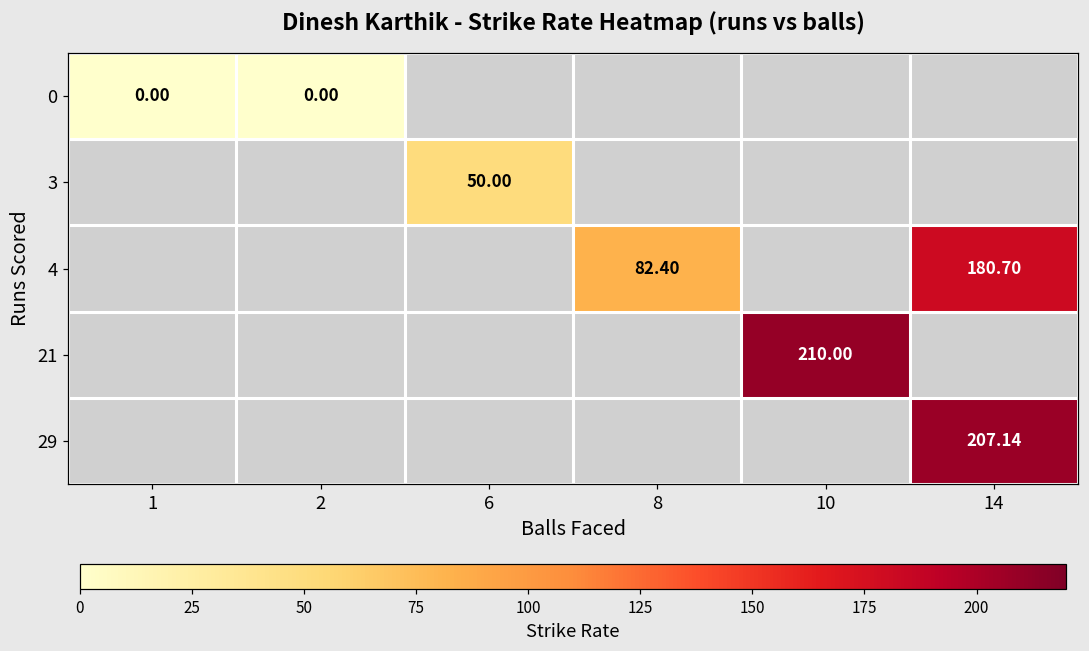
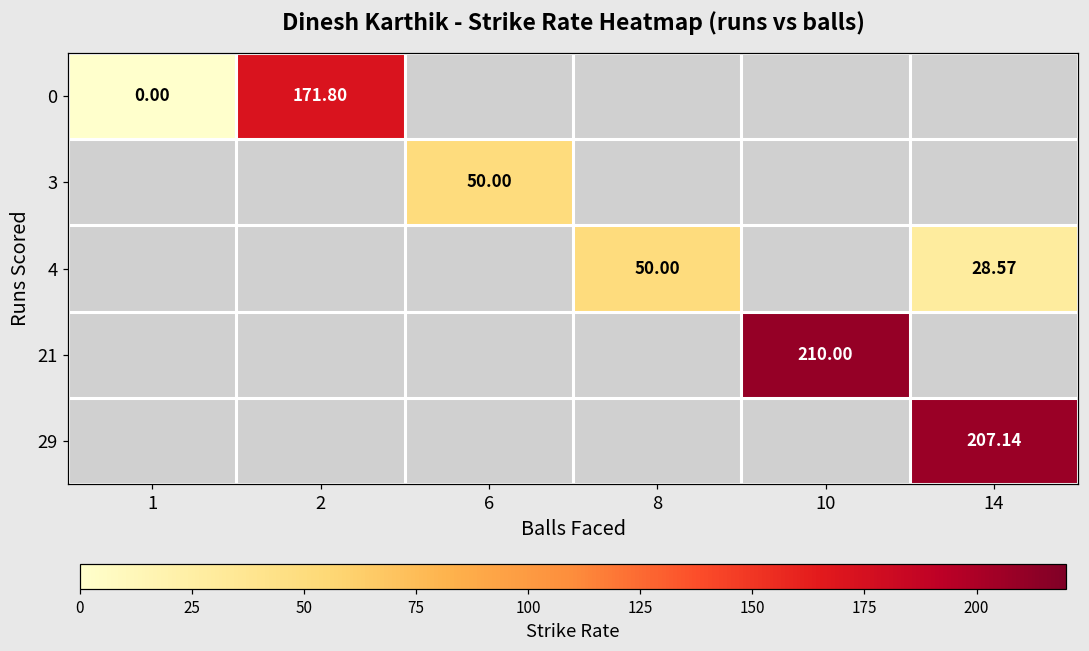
  {
    "0": {
      "1": 0.00,
-     "2": 0.00
+     "2": 171.80
    },
    "3": {
      "6": 50.00
    },
    "4": {
-     "8": 82.40,
-     "14": 180.70
+     "8": 50.00,
+     "14": 28.57
    },
    "21": {
      "10": 210.00
    },
    "29": {
      "14": 207.14
    }
  }
